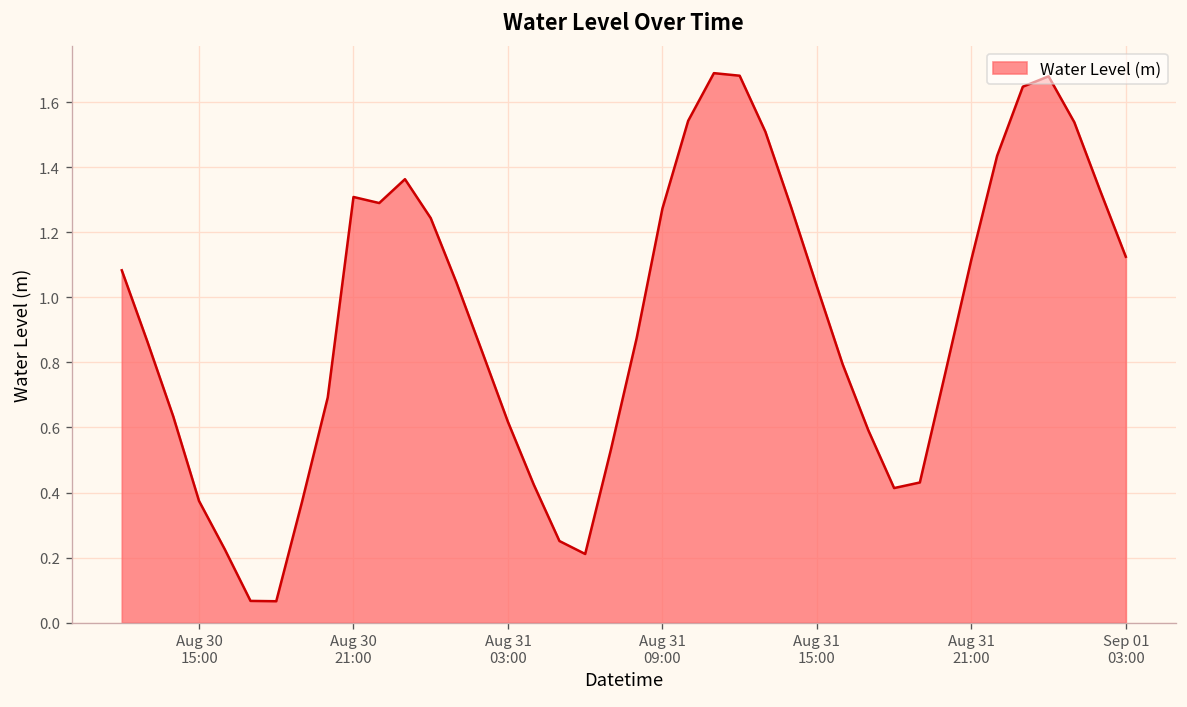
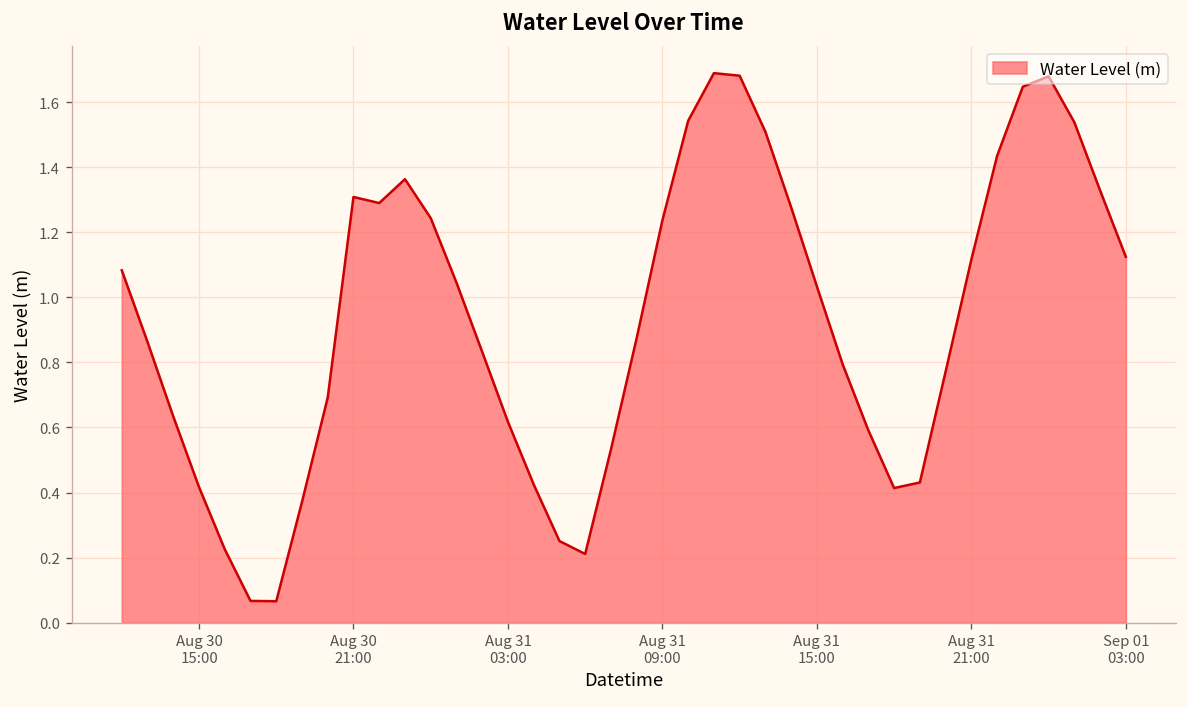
  {
-   "Aug 30 15:00": 0.37,
+   "Aug 30 15:00": 0.42,
    "Aug 30 21:00": 1.31,
    "Aug 31 03:00": 0.62,
-   "Aug 31 09:00": 1.27,
+   "Aug 31 09:00": 1.24,
    "Aug 31 15:00": 1.03,
    "Aug 31 21:00": 1.12,
    "Sep 01 03:00": 1.12
  }
